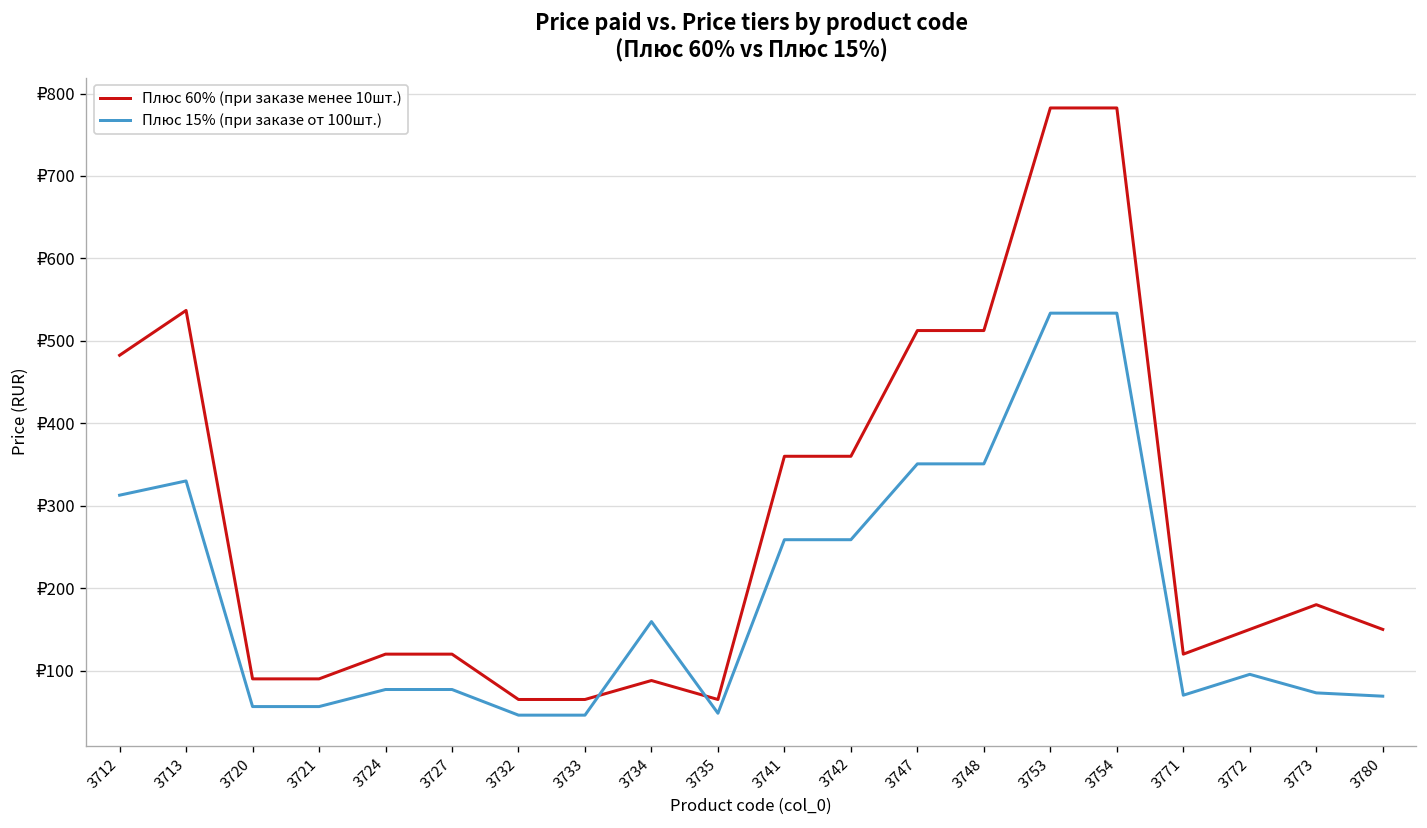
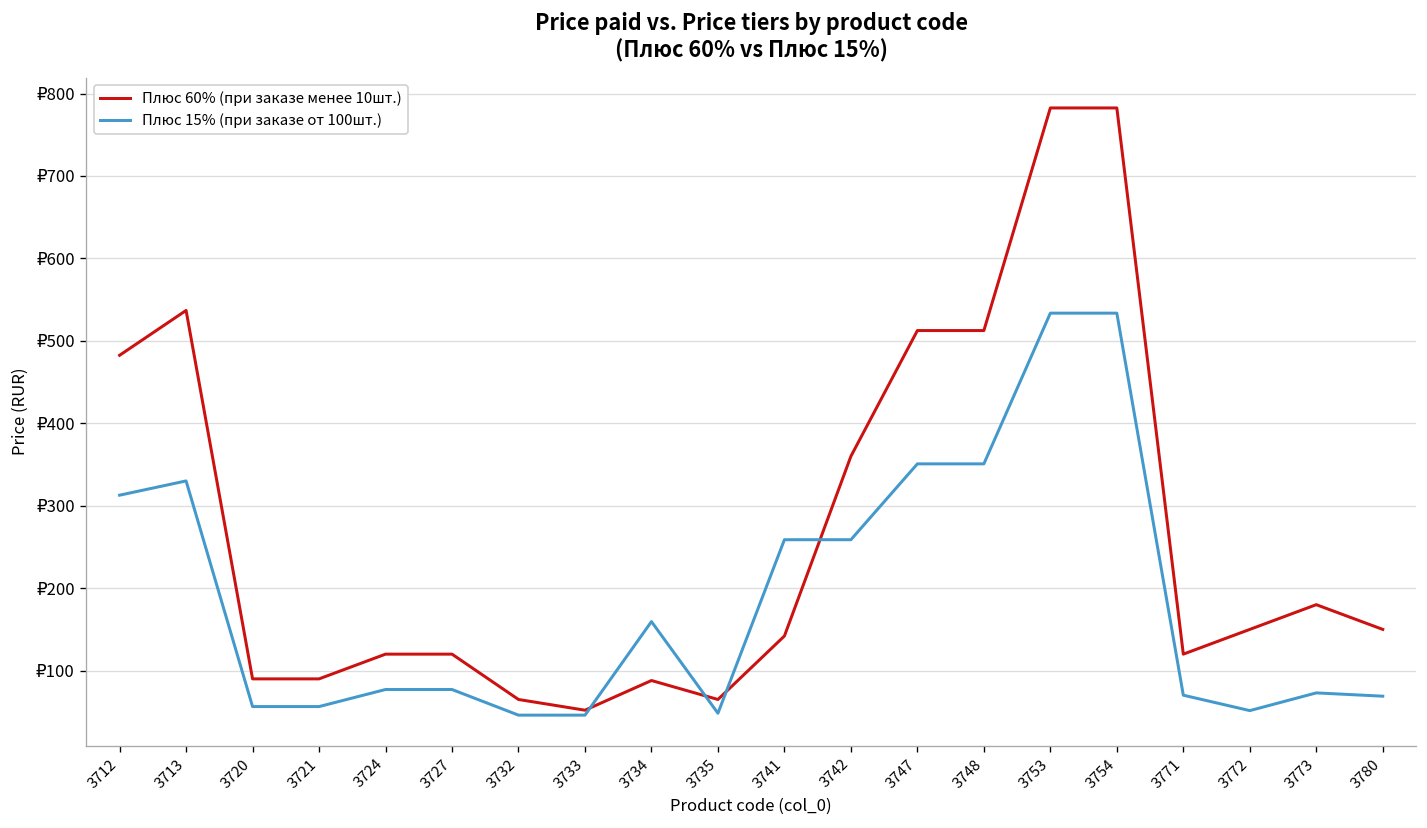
  {
    "Плюс 60% (при заказе менее 10шт.)": {
      "3712": "₽480",
      "3713": "₽540",
      "3720": "₽90",
      "3721": "₽90",
      "3724": "₽120",
      "3727": "₽120",
      "3732": "₽70",
-     "3733": "₽70",
+     "3733": "₽50",
      "3734": "₽90",
      "3735": "₽70",
-     "3741": "₽360",
+     "3741": "₽140",
      "3742": "₽360",
      "3747": "₽510",
      "3748": "₽510",
      "3753": "₽780",
      "3754": "₽780",
      "3771": "₽120",
      "3772": "₽150",
      "3773": "₽180",
      "3780": "₽150"
    },
    "Плюс 15% (при заказе от 100шт.)": {
      "3712": "₽310",
      "3713": "₽330",
      "3720": "₽60",
      "3721": "₽60",
      "3724": "₽80",
      "3727": "₽80",
      "3732": "₽50",
      "3733": "₽50",
      "3734": "₽160",
      "3735": "₽50",
      "3741": "₽260",
      "3742": "₽260",
      "3747": "₽350",
      "3748": "₽350",
      "3753": "₽530",
      "3754": "₽530",
      "3771": "₽70",
-     "3772": "₽100",
+     "3772": "₽50",
      "3773": "₽70",
      "3780": "₽70"
    }
  }
